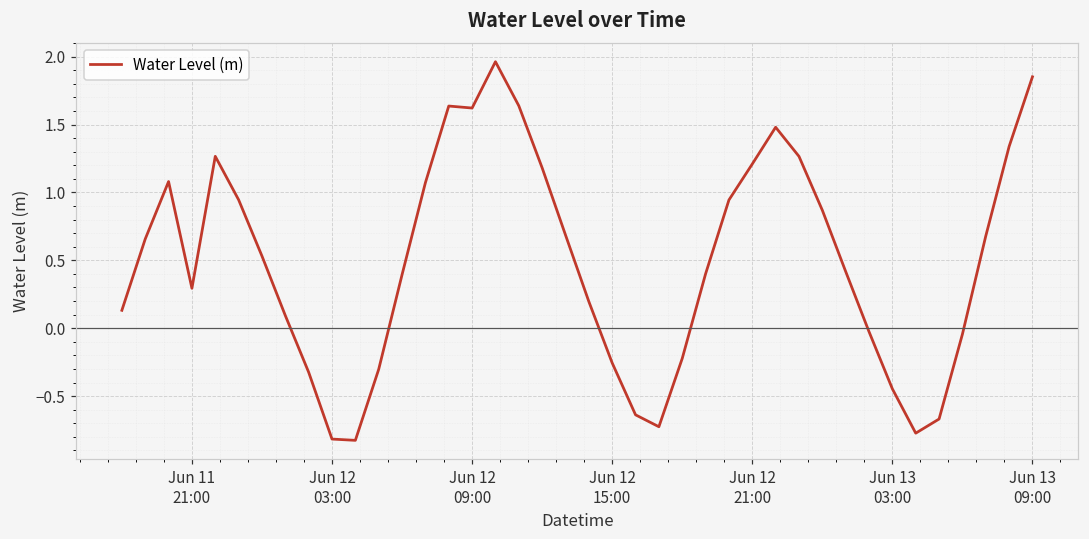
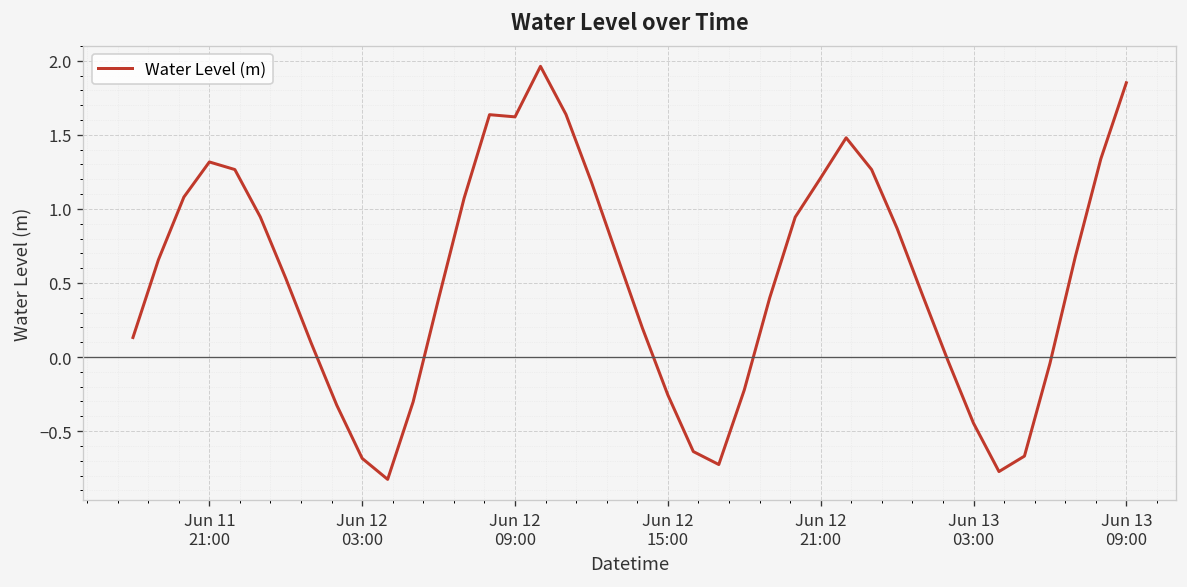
  {
-   "Jun 11 21:00": 0.29,
-   "Jun 12 03:00": -0.82,
+   "Jun 11 21:00": 1.32,
+   "Jun 12 03:00": -0.68,
    "Jun 12 09:00": 1.62,
    "Jun 12 15:00": -0.26,
    "Jun 12 21:00": 1.21,
    "Jun 13 03:00": -0.45,
    "Jun 13 09:00": 1.85
  }
